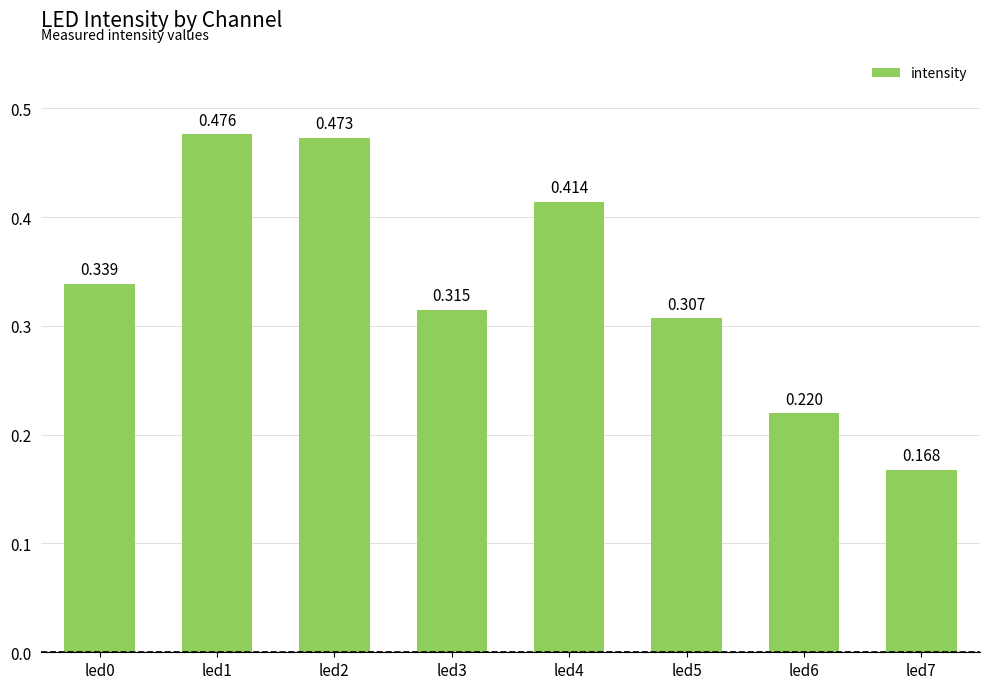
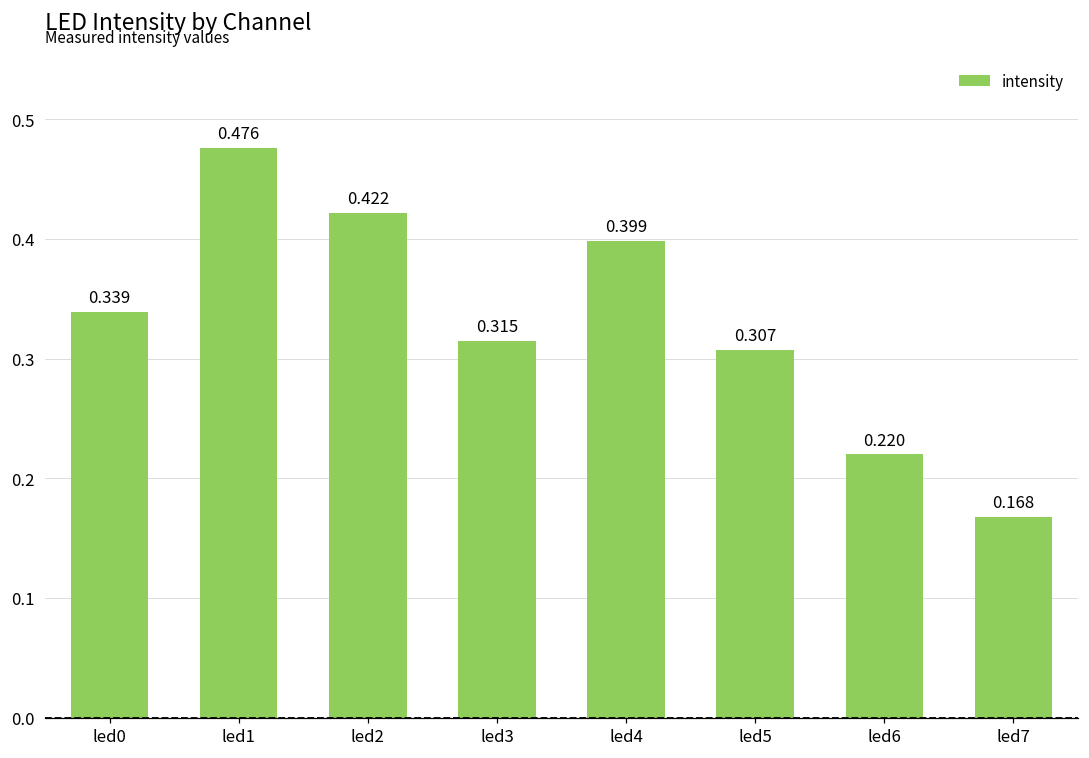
  {
    "led0": 0.339,
    "led1": 0.476,
-   "led2": 0.473,
+   "led2": 0.422,
    "led3": 0.315,
-   "led4": 0.414,
+   "led4": 0.399,
    "led5": 0.307,
    "led6": 0.220,
    "led7": 0.168
  }
